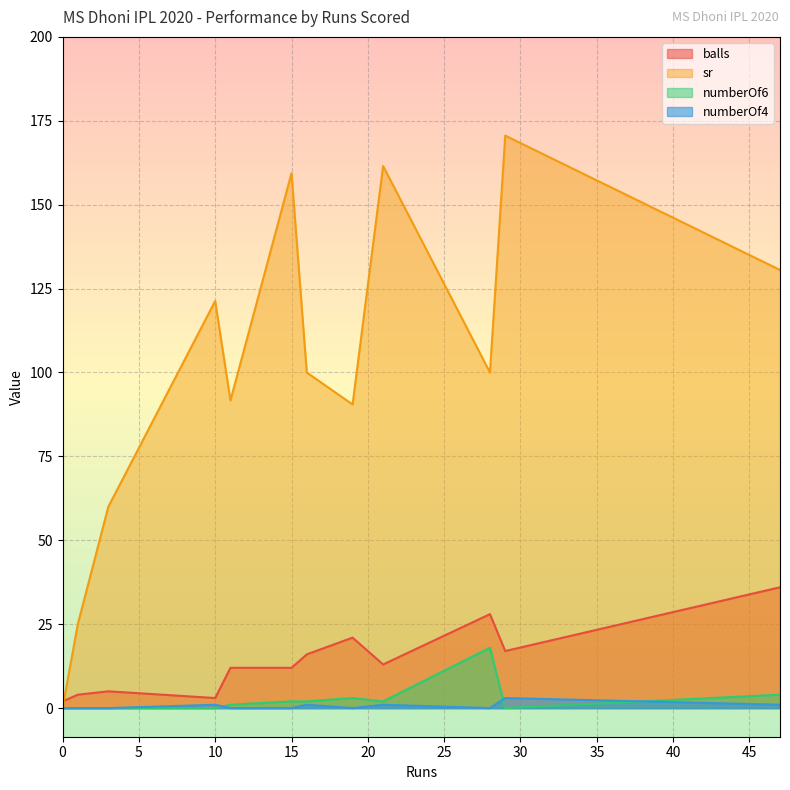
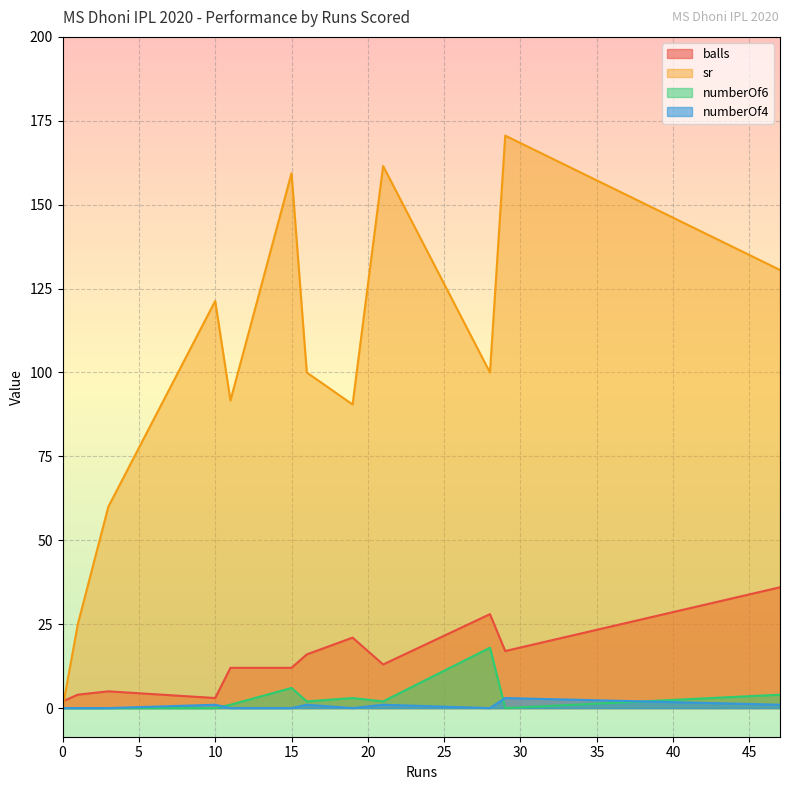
  {
    "balls": {
      "0": 2,
      "10": 3,
      "15": 12
    },
    "sr": {
      "10": 121,
      "15": 159
    },
    "numberOf6": {
      "10": 0,
-     "15": 2
+     "15": 6
    },
    "numberOf4": {
      "10": 1,
      "15": 0
    }
  }
